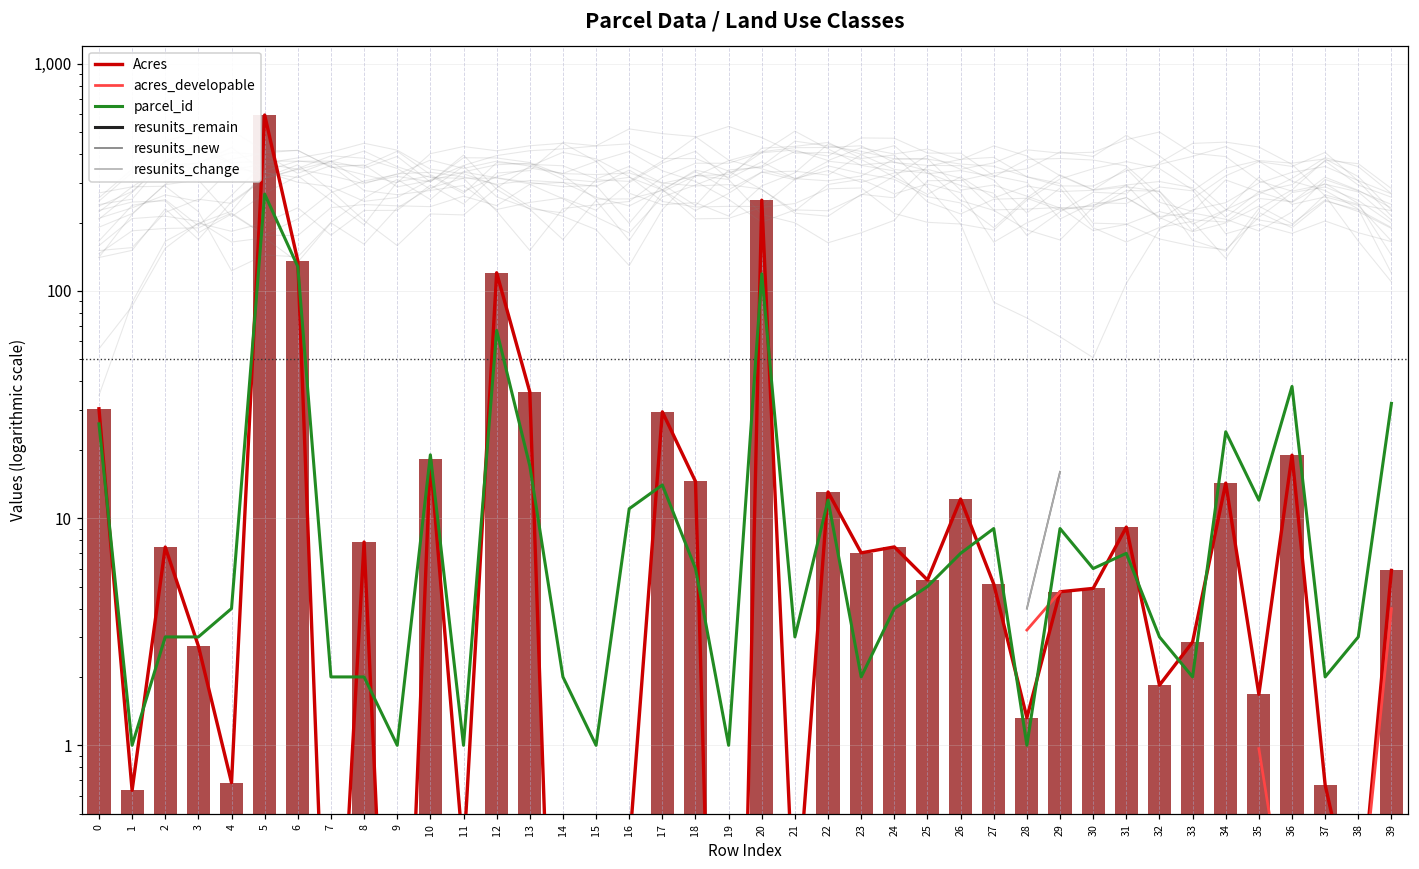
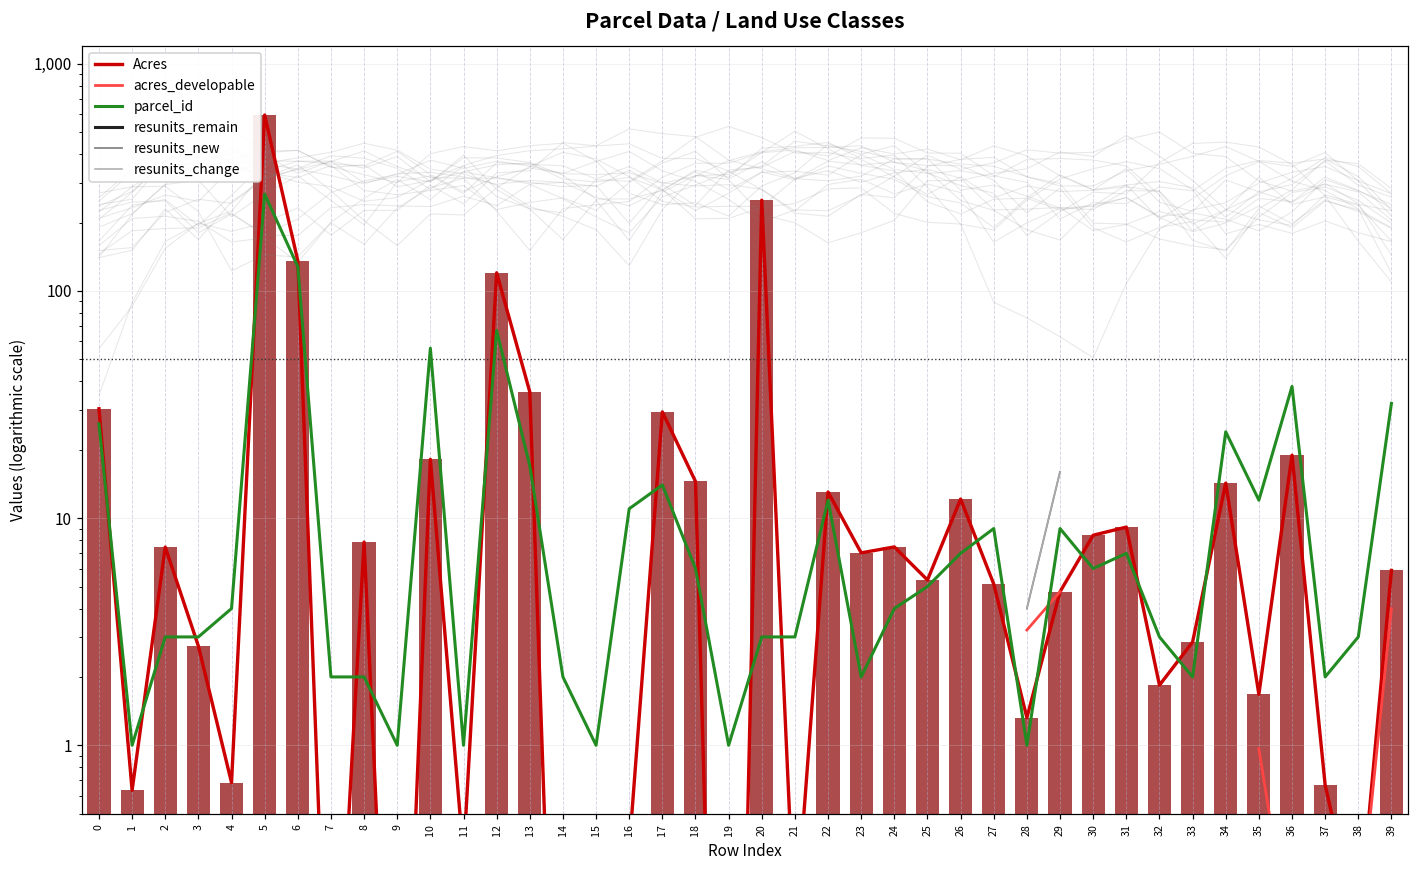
  {
    "Acres": {
      "0": 30,
      "1": 0.63,
      "2": 7.5,
      "3": 2.7,
      "4": 0.7,
      "5": 600,
      "8": 7.8,
      "12": 120,
      "13": 36,
      "17": 29,
      "18": 15,
      "20": 250,
      "22": 13,
      "23": 7.0,
      "24": 7.5,
      "25": 5.3,
      "26": 12,
      "27": 5.1,
      "28": 1.3,
-     "30": 4.9,
+     "30": 8.4,
      "31": 9,
      "32": 1.8,
      "33": 2.8,
      "34": 14,
      "35": 1.7,
      "36": 19,
      "37": 0.67,
      "39": 5.9
    },
    "acres_developable": {
      "0": 16,
      "10": 14,
      "26": 1.3,
      "28": 3.2,
      "35": 1.0,
      "39": 4.0
    },
    "parcel_id": {
      "0": 26,
      "1": 1,
      "2": 3,
      "3": 3,
      "4": 4,
      "6": 130,
      "7": 2,
      "8": 2,
      "9": 1,
-     "10": 19,
+     "10": 56,
      "11": 1,
      "12": 67,
      "13": 17,
      "14": 2,
      "15": 1,
      "16": 11,
      "17": 14,
      "18": 6,
      "19": 1,
-     "20": 120,
+     "20": 3,
      "21": 3,
      "22": 12,
      "23": 2,
      "24": 4,
      "25": 5,
      "26": 7,
      "27": 9,
      "28": 1,
      "29": 9,
      "30": 6,
      "31": 7,
      "32": 3,
      "33": 2,
      "34": 24,
      "35": 12,
      "36": 38,
      "37": 2,
      "38": 3,
      "39": 32
    },
    "resunits_change": {
      "0": 19,
      "26": 4.0,
      "28": 4.0,
      "29": 16,
      "35": 2.0,
      "39": 23
    }
  }
